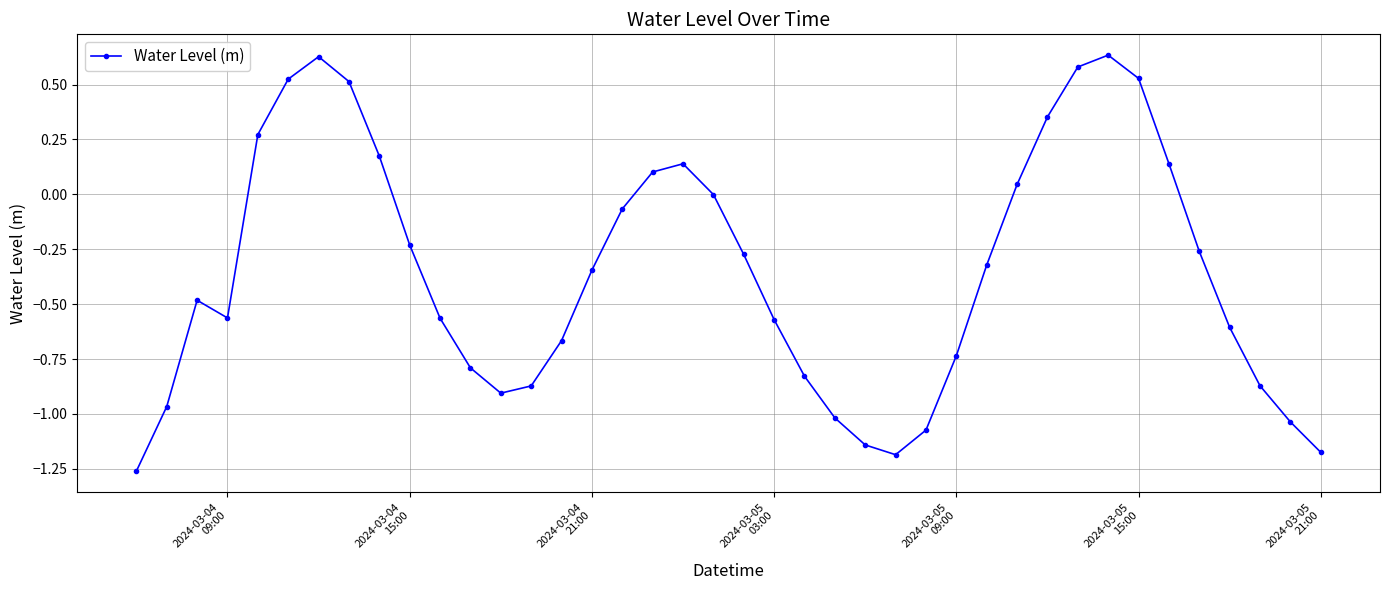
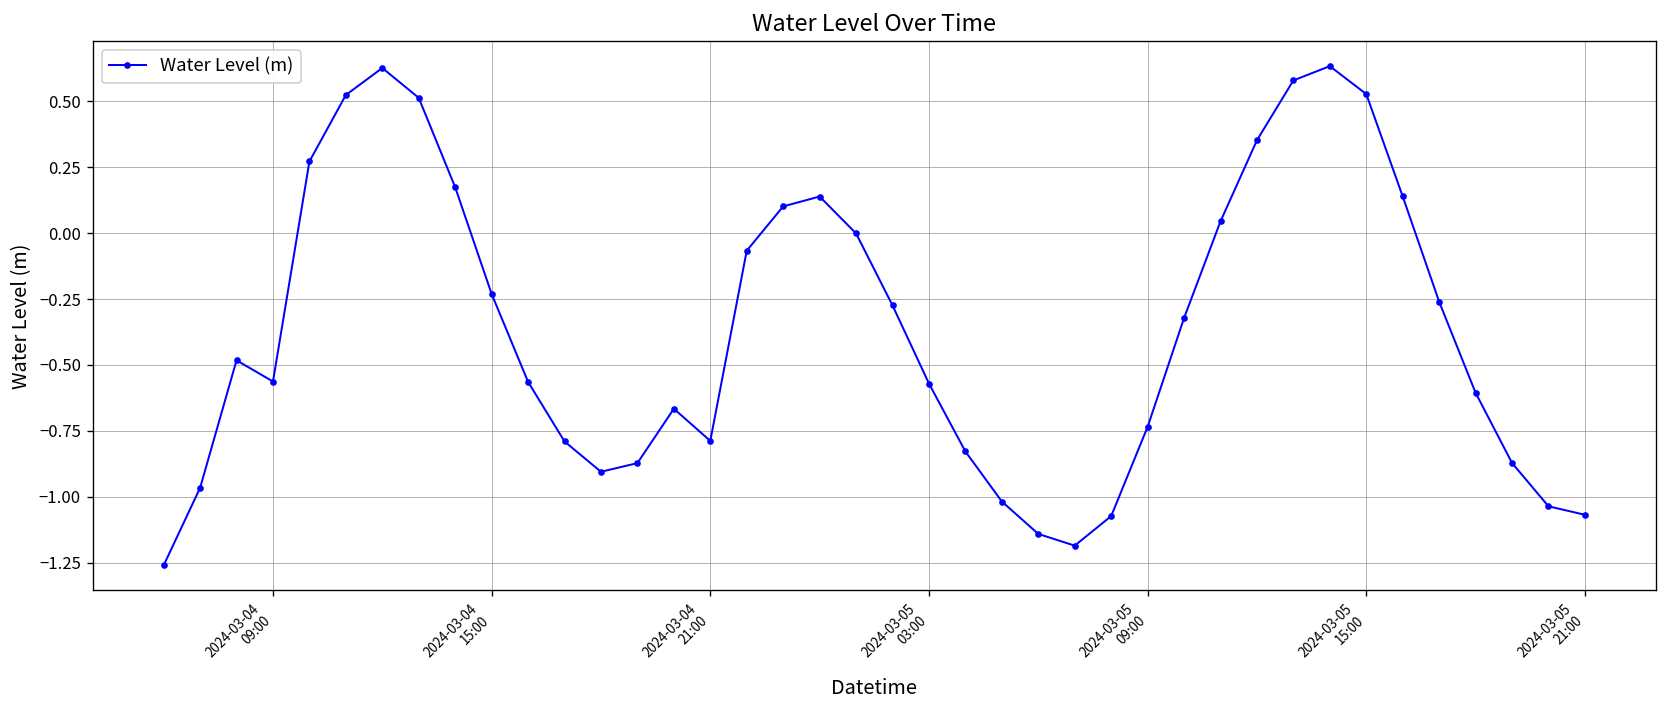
  {
    "2024-03-04 09:00": -0.56,
    "2024-03-04 15:00": -0.23,
-   "2024-03-04 21:00": -0.35,
+   "2024-03-04 21:00": -0.79,
    "2024-03-05 03:00": -0.57,
    "2024-03-05 09:00": -0.73,
    "2024-03-05 15:00": 0.53,
-   "2024-03-05 21:00": -1.17
+   "2024-03-05 21:00": -1.07
  }
